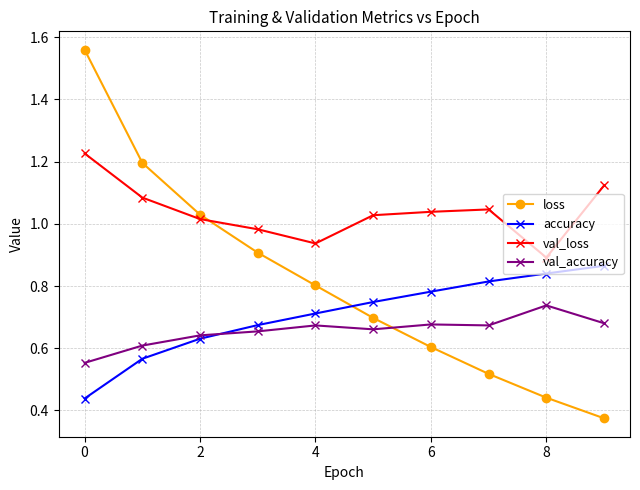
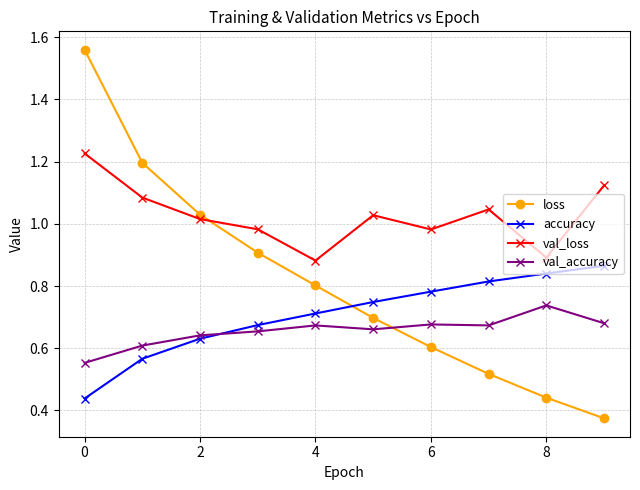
  {
    "loss": {
      "0": 1.56,
      "2": 1.03,
      "4": 0.80,
      "6": 0.60,
      "8": 0.44
    },
    "accuracy": {
      "0": 0.44,
      "2": 0.63,
      "4": 0.71,
      "6": 0.78
    },
    "val_loss": {
      "0": 1.23,
      "2": 1.02,
-     "4": 0.94,
-     "6": 1.04
+     "4": 0.88,
+     "6": 0.98
    },
    "val_accuracy": {
      "0": 0.55,
      "2": 0.64,
      "4": 0.67,
      "6": 0.68,
      "8": 0.74
    }
  }
